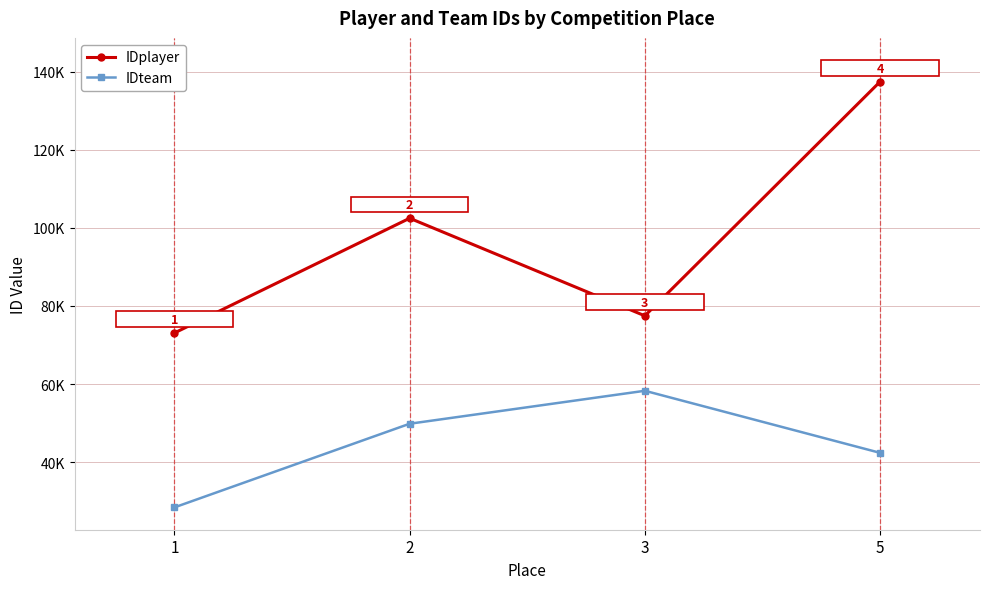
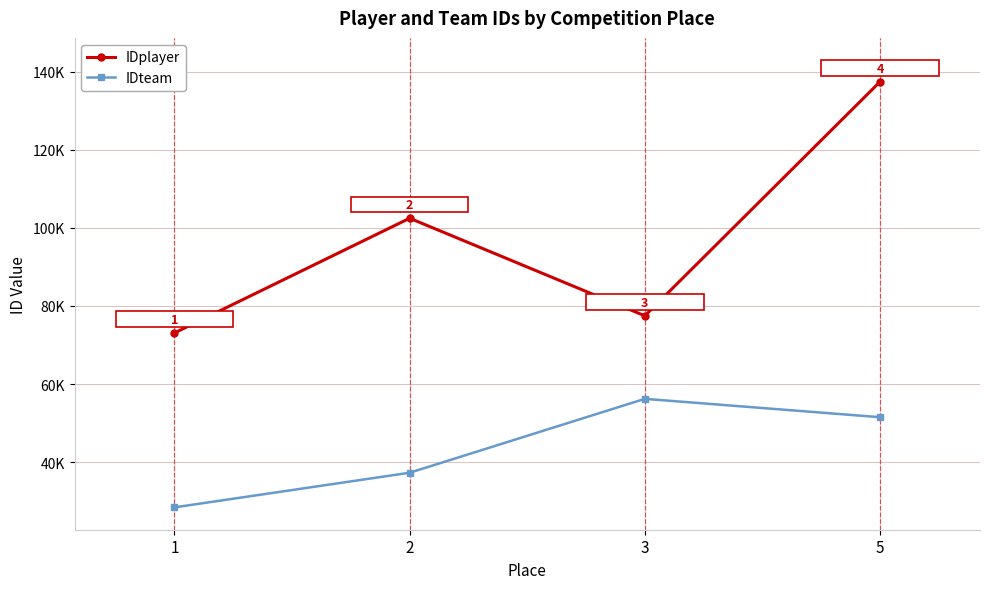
  {
    "IDteam": {
      "1": 28000,
-     "2": 50000,
-     "3": 58000,
-     "5": 42000
+     "2": 37000,
+     "3": 56000,
+     "5": 51000
    }
  }
